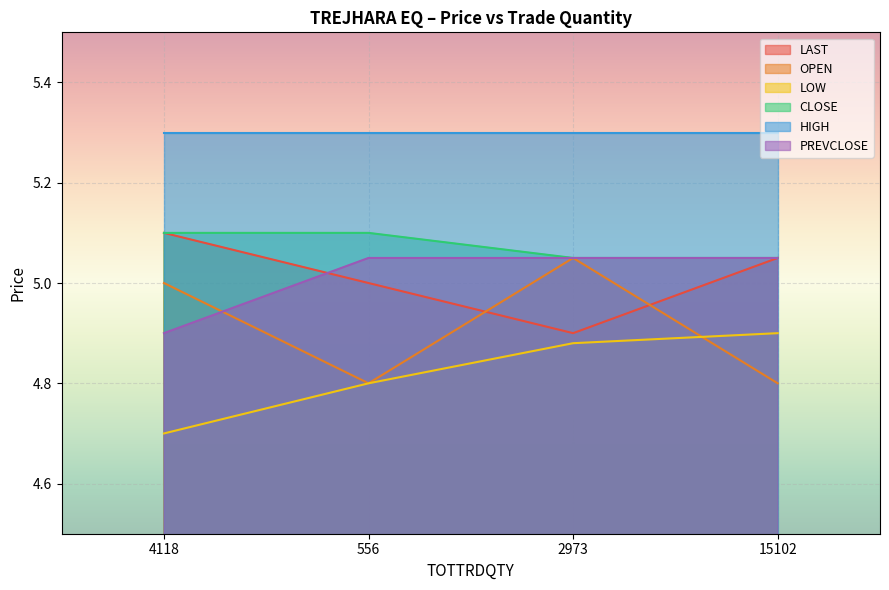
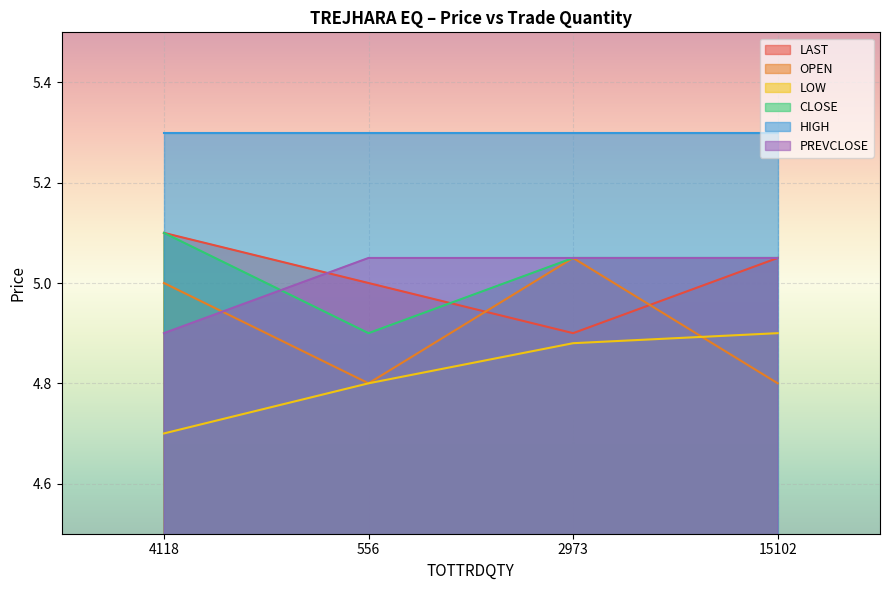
  {
    "LOW": {
      "4118": 4.7,
      "2973": 4.88,
      "15102": 4.9
    },
    "CLOSE": {
-     "556": 5.1
+     "556": 4.9
    },
    "HIGH": {
      "4118": 5.3,
      "556": 5.3,
      "2973": 5.3
    },
    "PREVCLOSE": {
      "4118": 4.9,
      "556": 5.05
    }
  }
